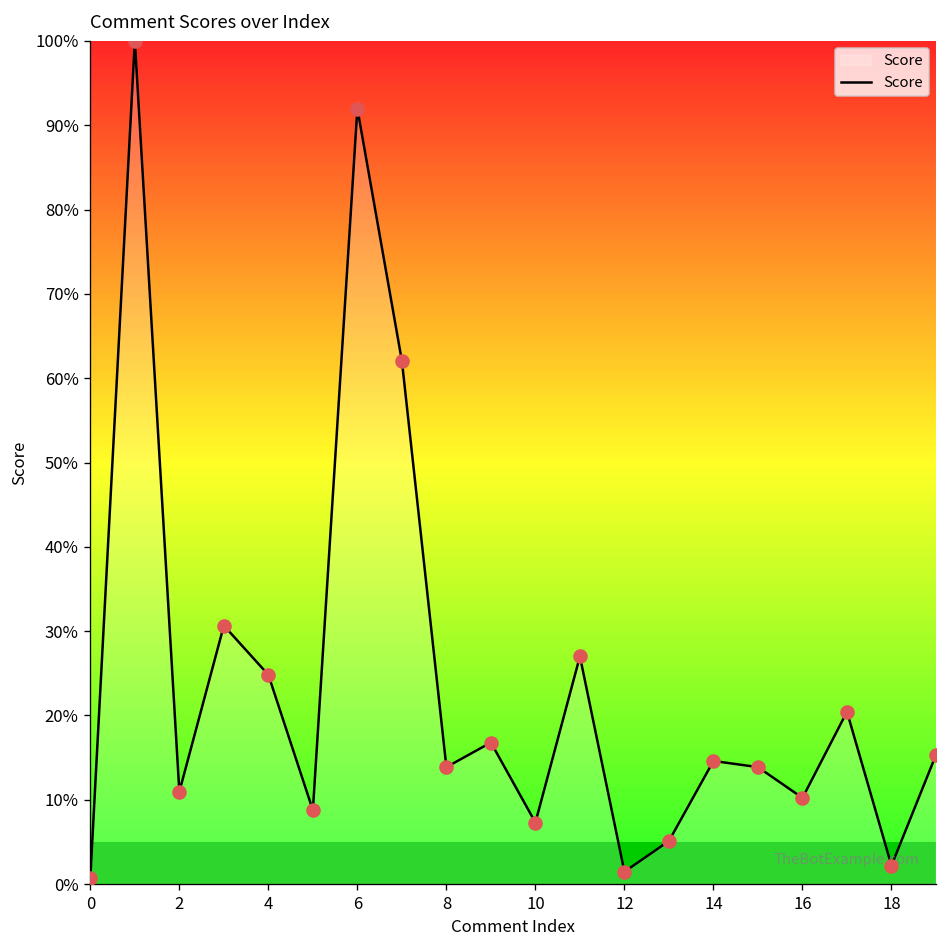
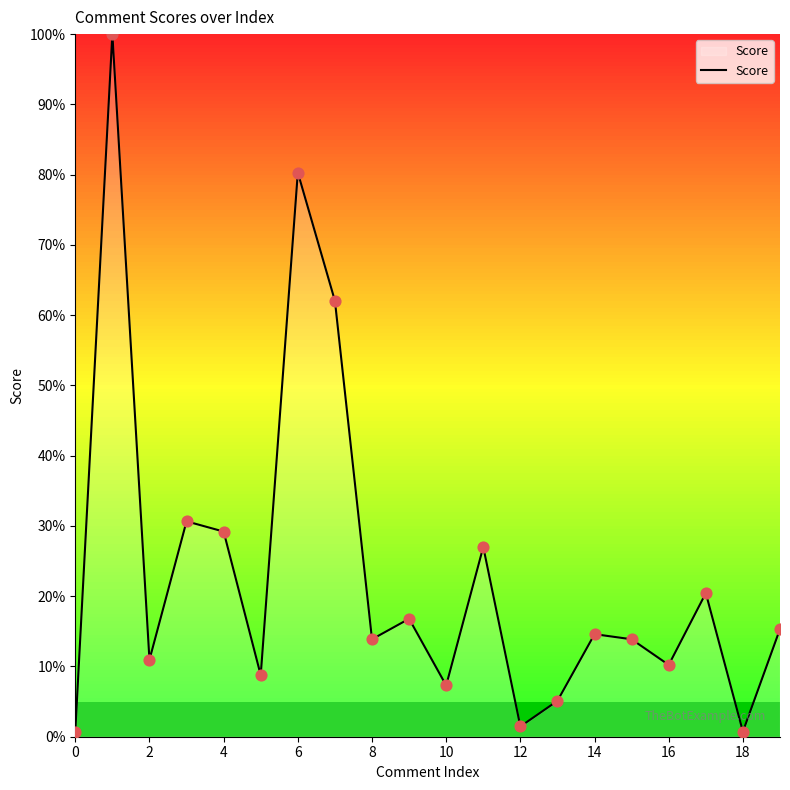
  {
    "0": "1%",
    "2": "11%",
-   "4": "25%",
-   "6": "92%",
+   "4": "29%",
+   "6": "80%",
    "8": "14%",
    "10": "7%",
    "12": "1%",
    "14": "15%",
    "16": "10%",
-   "18": "2%"
+   "18": "1%"
  }
